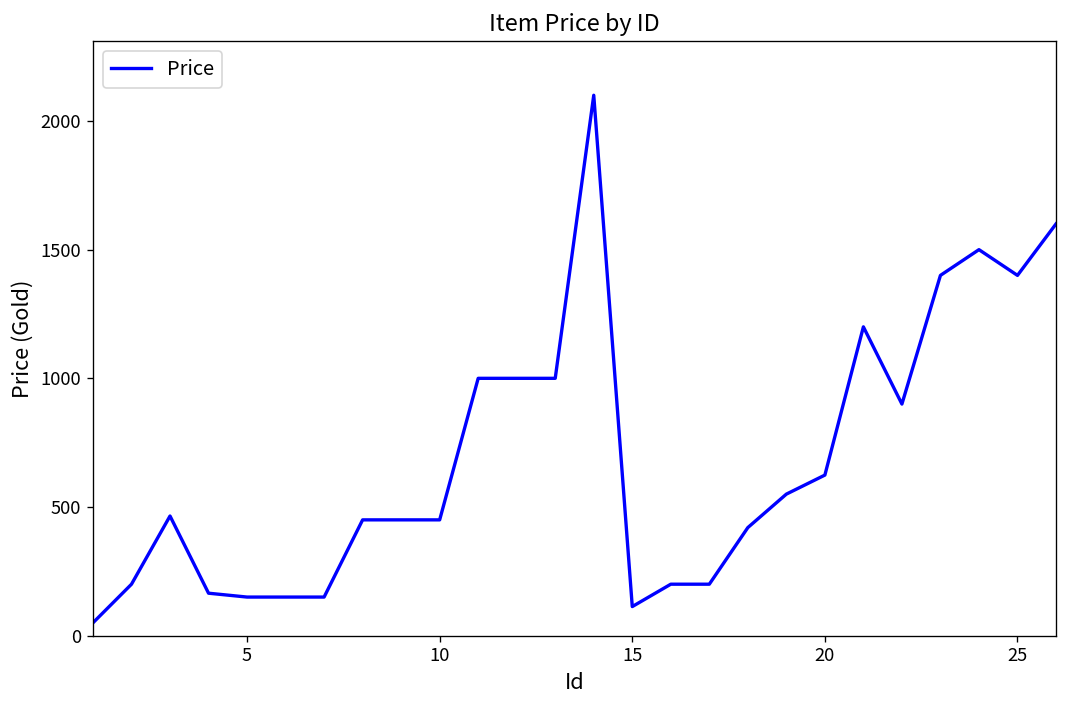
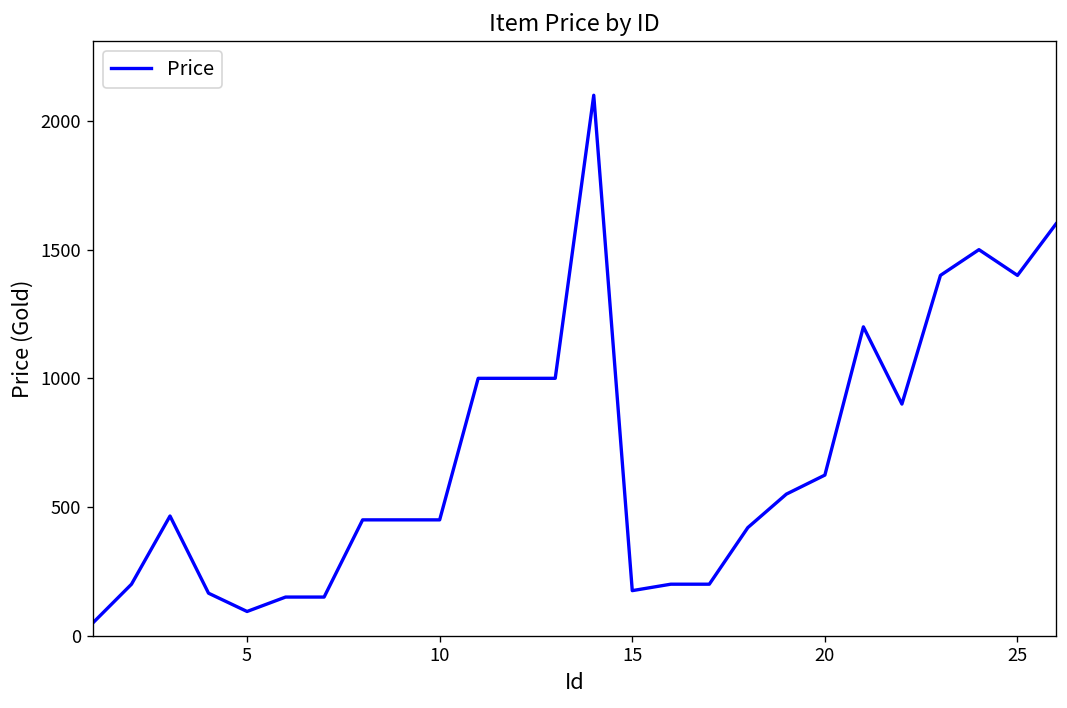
  {
-   "5": 150,
+   "5": 90,
    "10": 450,
-   "15": 110,
+   "15": 180,
    "20": 620,
    "25": 1400
  }
